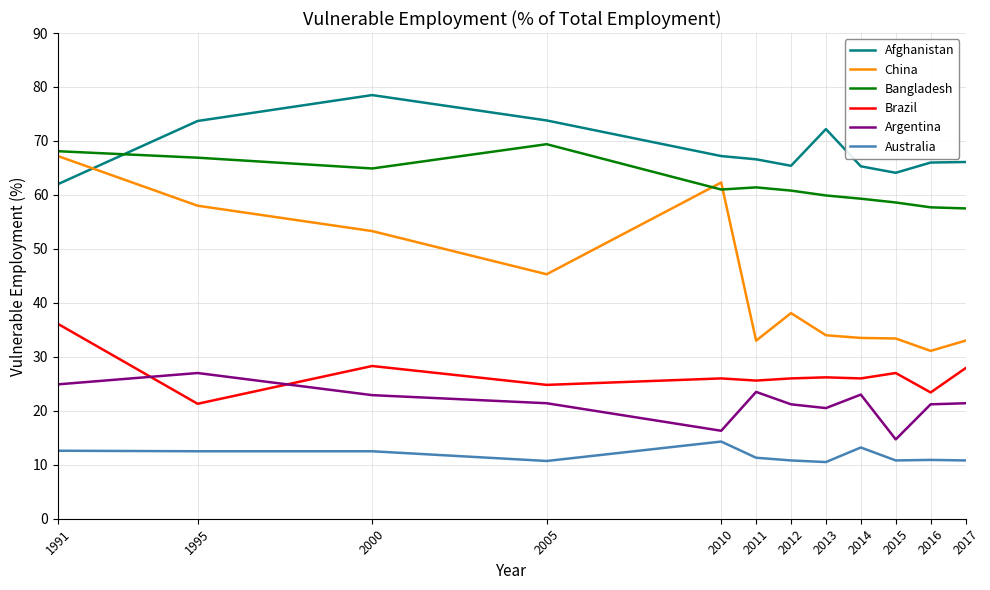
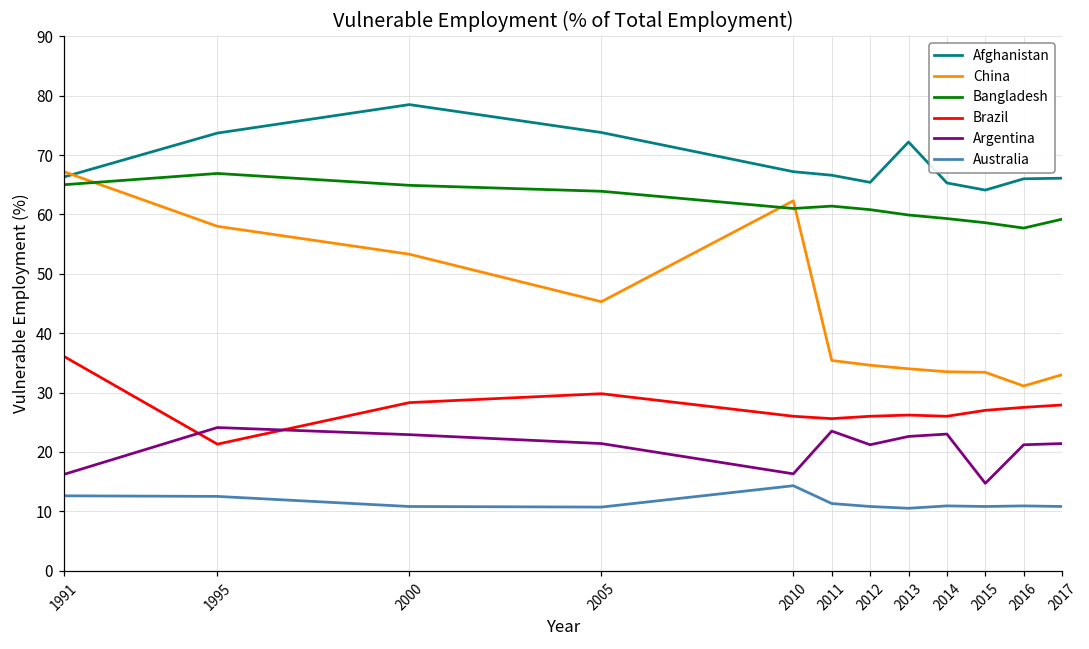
  {
    "Afghanistan": {
-     "1991": 62,
+     "1991": 66,
      "1995": 74,
      "2000": 79,
      "2005": 74,
      "2010": 67,
      "2011": 67,
      "2012": 65,
      "2013": 72,
      "2014": 65,
      "2015": 64,
      "2016": 66,
      "2017": 66
    },
    "China": {
      "1991": 67,
      "1995": 58,
      "2000": 53,
      "2005": 45,
      "2010": 62,
-     "2011": 33,
-     "2012": 38,
+     "2011": 35,
+     "2012": 35,
      "2013": 34,
      "2014": 34,
      "2015": 33,
      "2016": 31,
      "2017": 33
    },
    "Bangladesh": {
-     "1991": 68,
+     "1991": 65,
      "1995": 67,
      "2000": 65,
-     "2005": 69,
+     "2005": 64,
      "2010": 61,
      "2011": 61,
      "2012": 61,
      "2013": 60,
      "2014": 59,
      "2015": 59,
      "2016": 58,
-     "2017": 58
+     "2017": 59
    },
    "Brazil": {
      "1991": 36,
      "1995": 21,
      "2000": 28,
-     "2005": 25,
+     "2005": 30,
      "2010": 26,
      "2011": 26,
      "2012": 26,
      "2013": 26,
      "2014": 26,
      "2015": 27,
-     "2016": 23,
+     "2016": 28,
      "2017": 28
    },
    "Argentina": {
-     "1991": 25,
-     "1995": 27,
+     "1991": 16,
+     "1995": 24,
      "2000": 23,
      "2005": 21,
      "2010": 16,
      "2011": 24,
      "2012": 21,
-     "2013": 21,
+     "2013": 23,
      "2014": 23,
      "2015": 15,
      "2016": 21,
      "2017": 21
    },
    "Australia": {
      "1991": 13,
      "1995": 13,
-     "2000": 13,
+     "2000": 11,
      "2005": 11,
      "2010": 14,
      "2011": 11,
      "2012": 11,
      "2013": 11,
-     "2014": 13,
+     "2014": 11,
      "2015": 11,
      "2016": 11,
      "2017": 11
    }
  }
